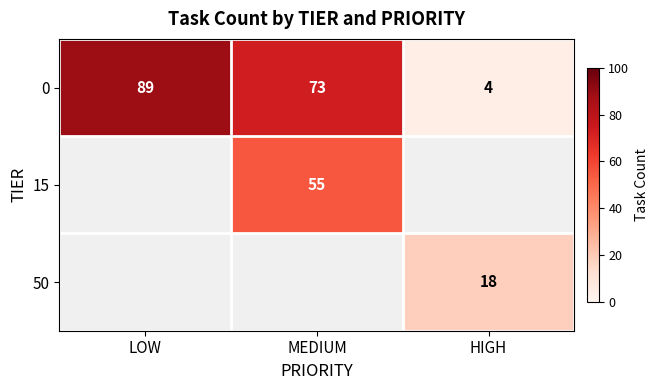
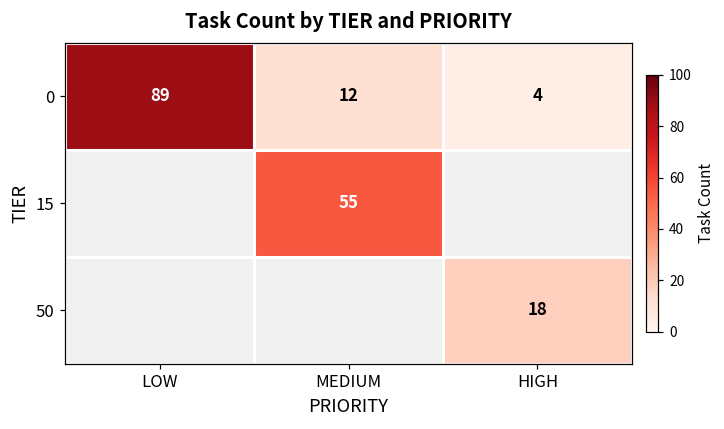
  {
    "0": {
      "LOW": 89,
-     "MEDIUM": 73,
+     "MEDIUM": 12,
      "HIGH": 4
    },
    "15": {
      "MEDIUM": 55
    },
    "50": {
      "HIGH": 18
    }
  }
